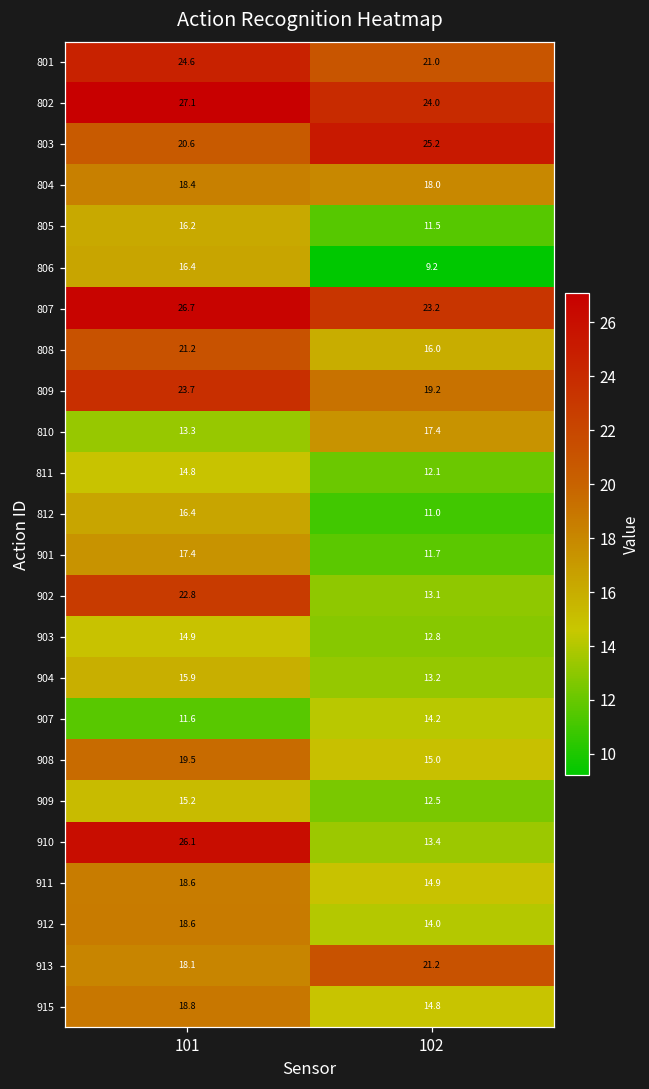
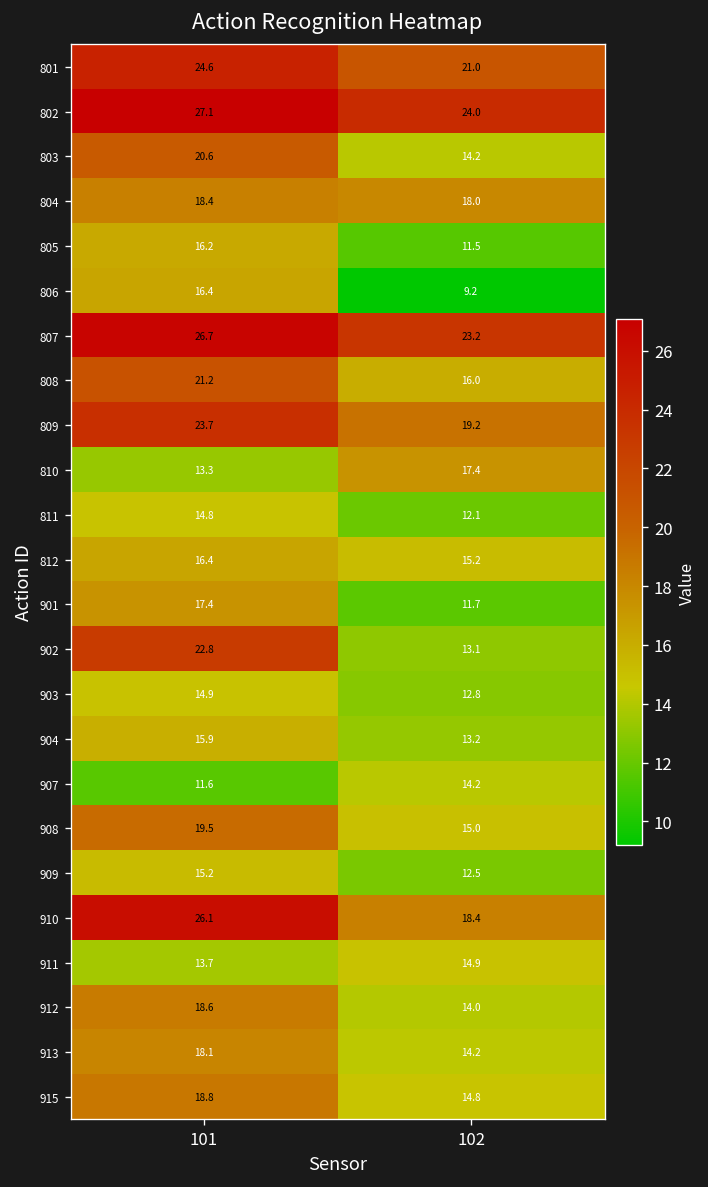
  {
    "801": {
      "101": 24.6,
      "102": 21.0
    },
    "802": {
      "101": 27.1,
      "102": 24.0
    },
    "803": {
      "101": 20.6,
-     "102": 25.2
+     "102": 14.2
    },
    "804": {
      "101": 18.4,
      "102": 18.0
    },
    "805": {
      "101": 16.2,
      "102": 11.5
    },
    "806": {
      "101": 16.4,
      "102": 9.2
    },
    "807": {
      "101": 26.7,
      "102": 23.2
    },
    "808": {
      "101": 21.2,
      "102": 16.0
    },
    "809": {
      "101": 23.7,
      "102": 19.2
    },
    "810": {
      "101": 13.3,
      "102": 17.4
    },
    "811": {
      "101": 14.8,
      "102": 12.1
    },
    "812": {
      "101": 16.4,
-     "102": 11.0
+     "102": 15.2
    },
    "901": {
      "101": 17.4,
      "102": 11.7
    },
    "902": {
      "101": 22.8,
      "102": 13.1
    },
    "903": {
      "101": 14.9,
      "102": 12.8
    },
    "904": {
      "101": 15.9,
      "102": 13.2
    },
    "907": {
      "101": 11.6,
      "102": 14.2
    },
    "908": {
      "101": 19.5,
      "102": 15.0
    },
    "909": {
      "101": 15.2,
      "102": 12.5
    },
    "910": {
      "101": 26.1,
-     "102": 13.4
+     "102": 18.4
    },
    "911": {
-     "101": 18.6,
+     "101": 13.7,
      "102": 14.9
    },
    "912": {
      "101": 18.6,
      "102": 14.0
    },
    "913": {
      "101": 18.1,
-     "102": 21.2
+     "102": 14.2
    },
    "915": {
      "101": 18.8,
      "102": 14.8
    }
  }
